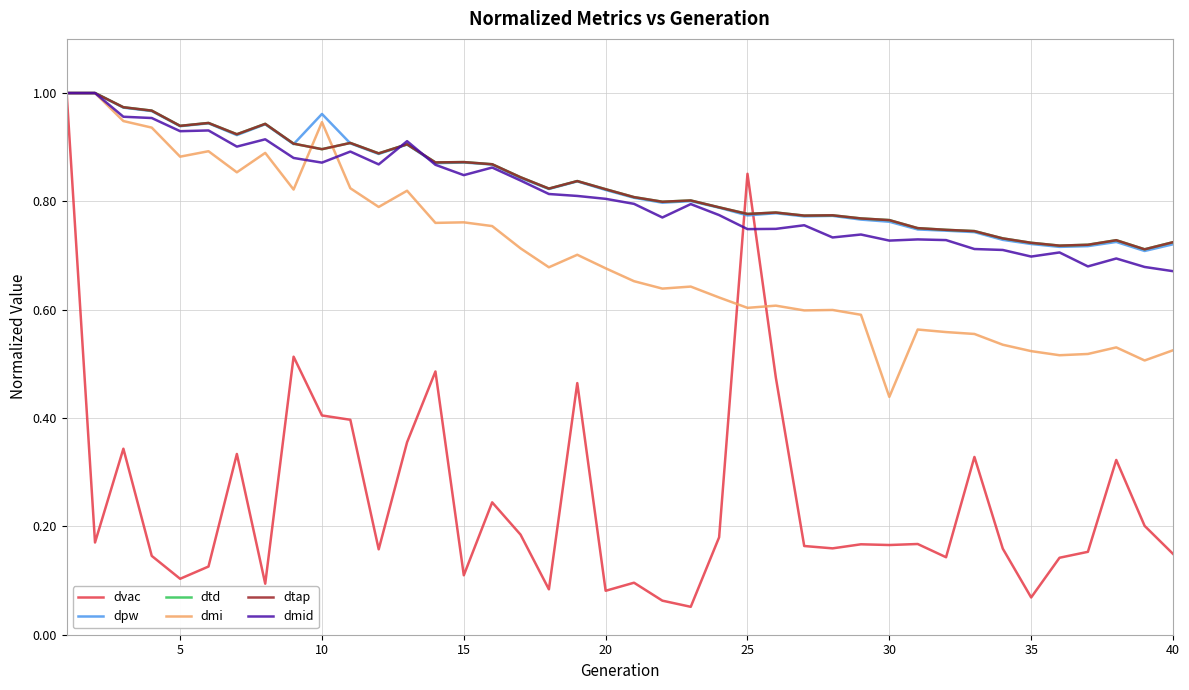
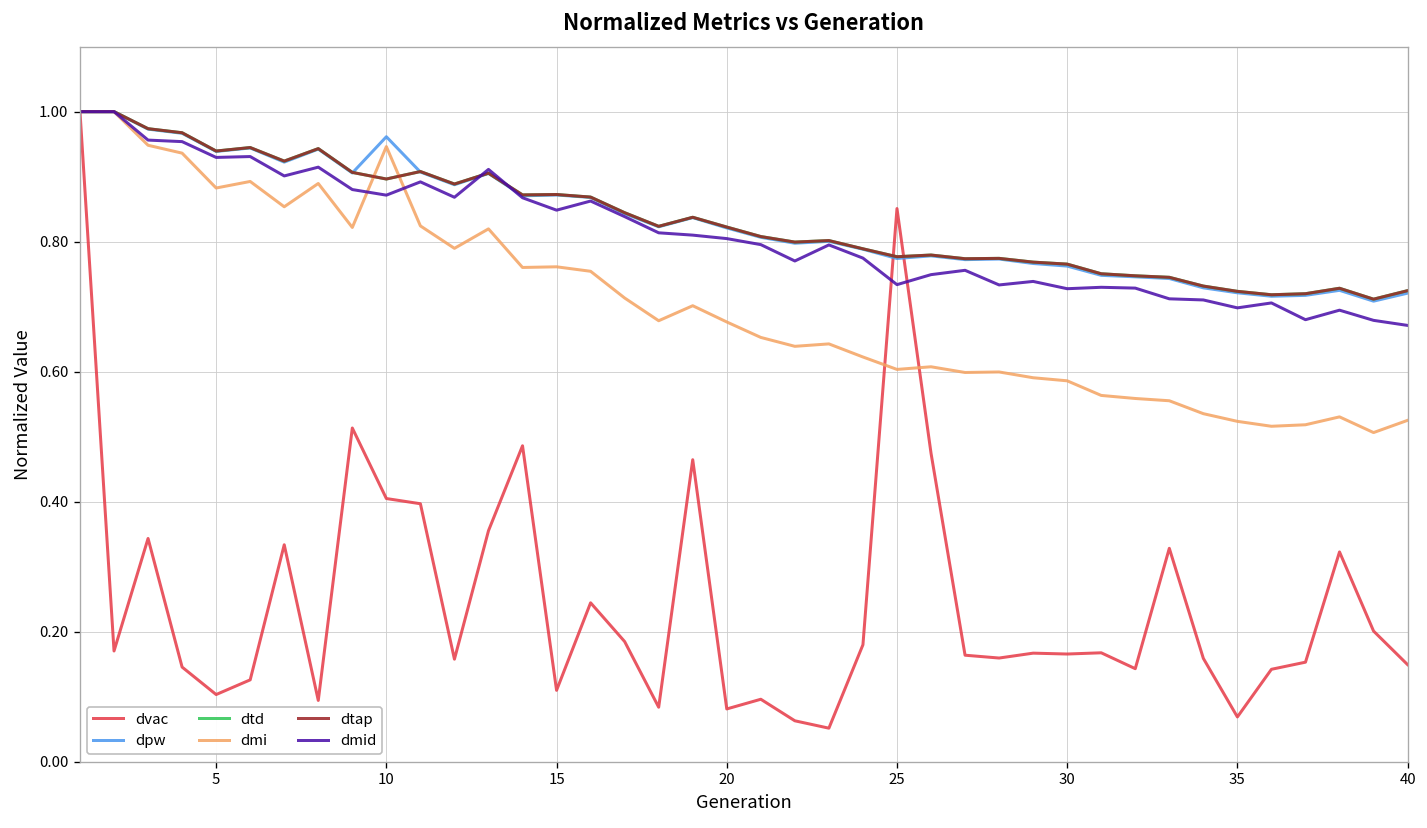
  {
    "dvac": {
      "5": 0.10,
      "10": 0.40,
      "15": 0.11,
      "20": 0.08,
      "25": 0.85,
      "30": 0.17,
      "35": 0.07,
      "40": 0.15
    },
    "dpw": {
      "10": 0.96
    },
    "dtap": {
      "10": 0.90
    },
    "dmi": {
      "5": 0.88,
      "10": 0.95,
      "15": 0.76,
      "20": 0.68,
      "25": 0.60,
-     "30": 0.44,
+     "30": 0.59,
      "35": 0.52,
      "40": 0.53
    },
    "dmid": {
      "5": 0.93,
      "10": 0.87,
      "15": 0.85,
      "20": 0.80,
-     "25": 0.75,
+     "25": 0.73,
      "30": 0.73,
      "35": 0.70,
      "40": 0.67
    }
  }
